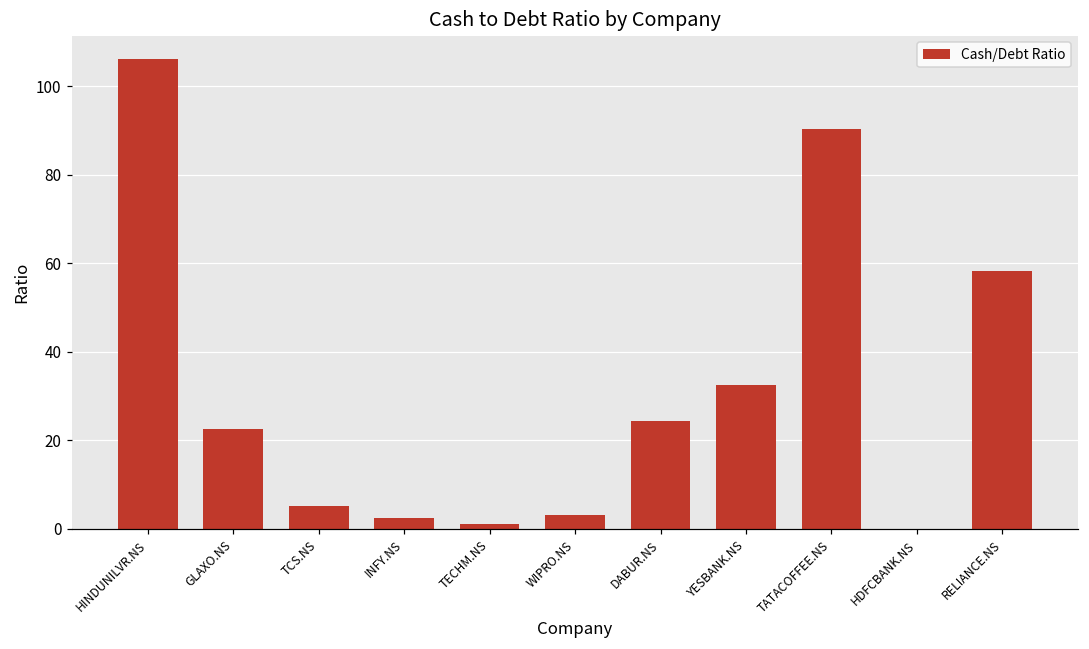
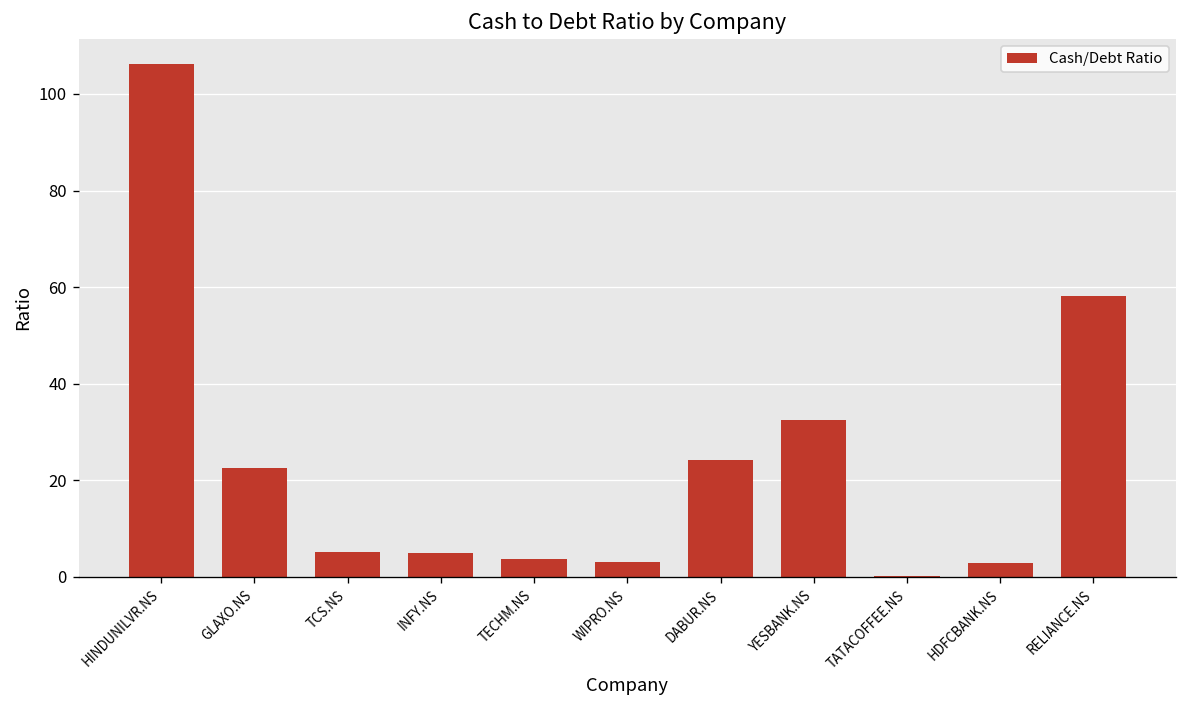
  {
    "HINDUNILVR.NS": 106,
    "GLAXO.NS": 22,
    "TCS.NS": 5,
-   "INFY.NS": 2,
-   "TECHM.NS": 1,
+   "INFY.NS": 5,
+   "TECHM.NS": 4,
    "WIPRO.NS": 3,
    "DABUR.NS": 24,
    "YESBANK.NS": 32,
-   "TATACOFFEE.NS": 90,
-   "HDFCBANK.NS": 0,
+   "TATACOFFEE.NS": 0,
+   "HDFCBANK.NS": 3,
    "RELIANCE.NS": 58
  }
